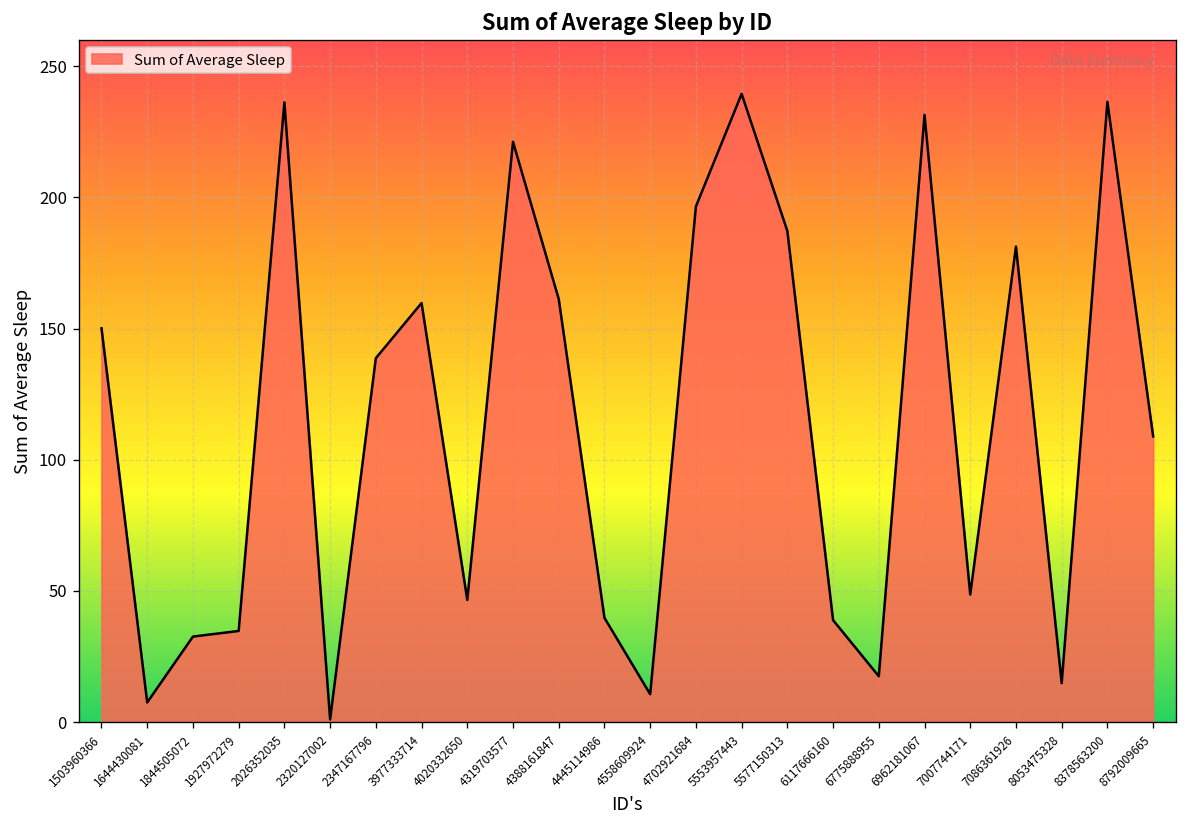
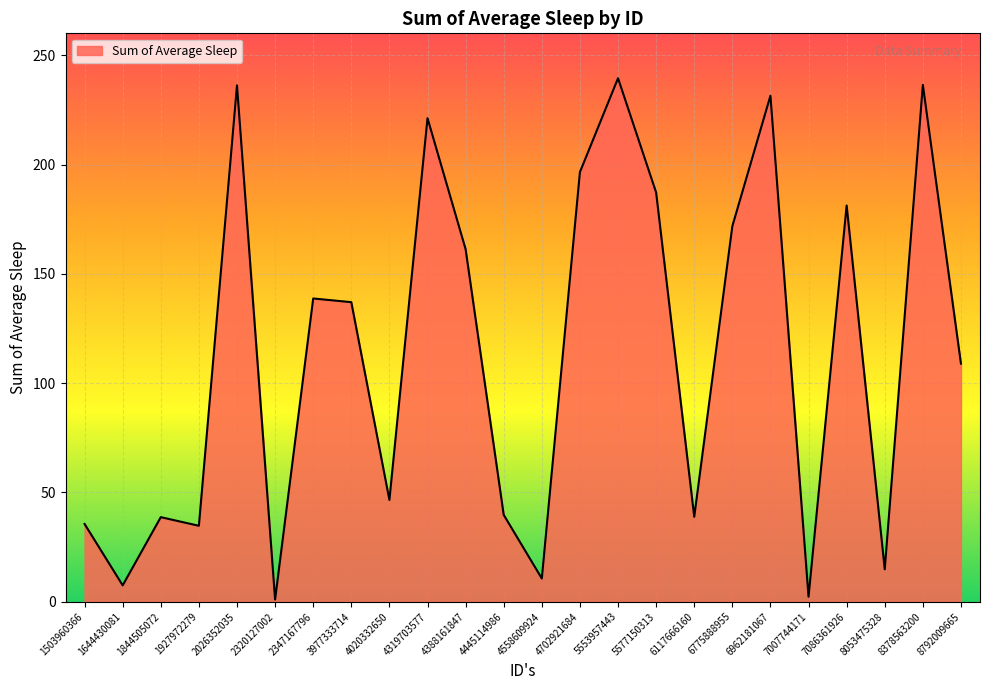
  {
-   "1503960366": 150,
+   "1503960366": 36,
    "1644430081": 8,
-   "1844505072": 33,
+   "1844505072": 39,
    "1927972279": 35,
    "2026352035": 236,
    "2320127002": 1,
    "2347167796": 139,
-   "3977333714": 160,
+   "3977333714": 137,
    "4020332650": 47,
    "4319703577": 221,
    "4388161847": 161,
    "4445114986": 40,
    "4558609924": 11,
    "4702921684": 197,
    "5553957443": 239,
    "5577150313": 187,
    "6117666160": 39,
-   "6775888955": 17,
+   "6775888955": 172,
    "6962181067": 231,
-   "7007744171": 49,
+   "7007744171": 2,
    "7086361926": 181,
    "8053475328": 15,
    "8378563200": 236,
    "8792009665": 109
  }
